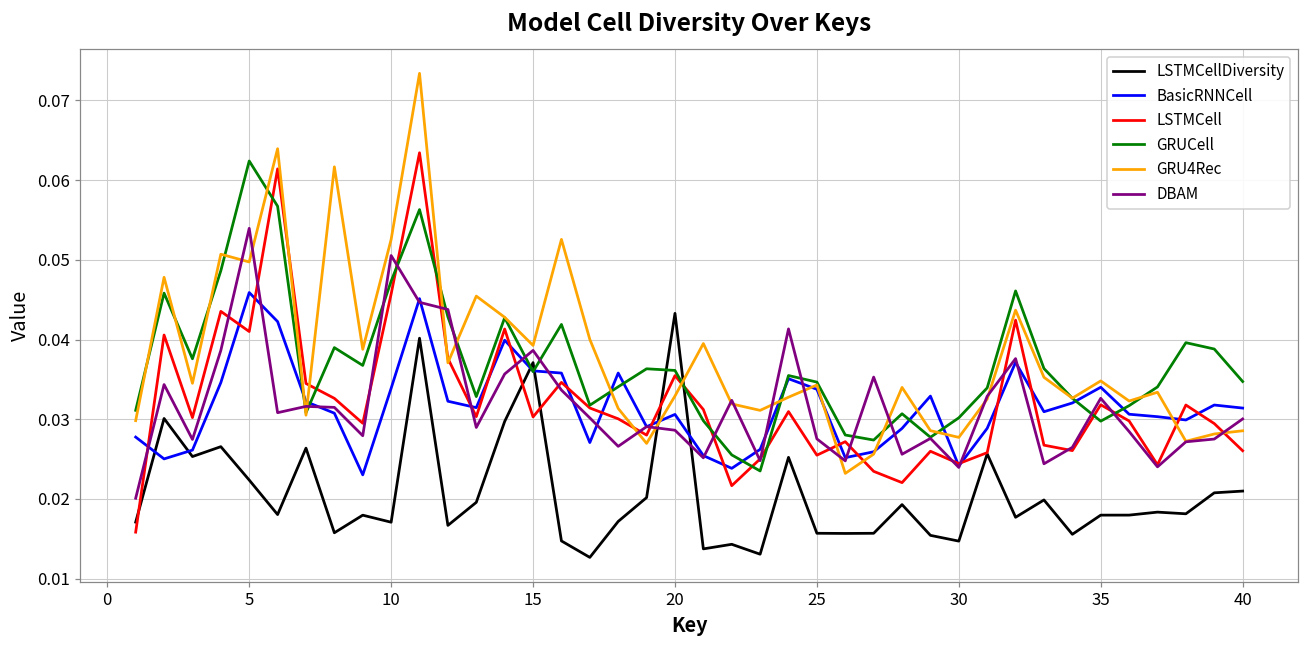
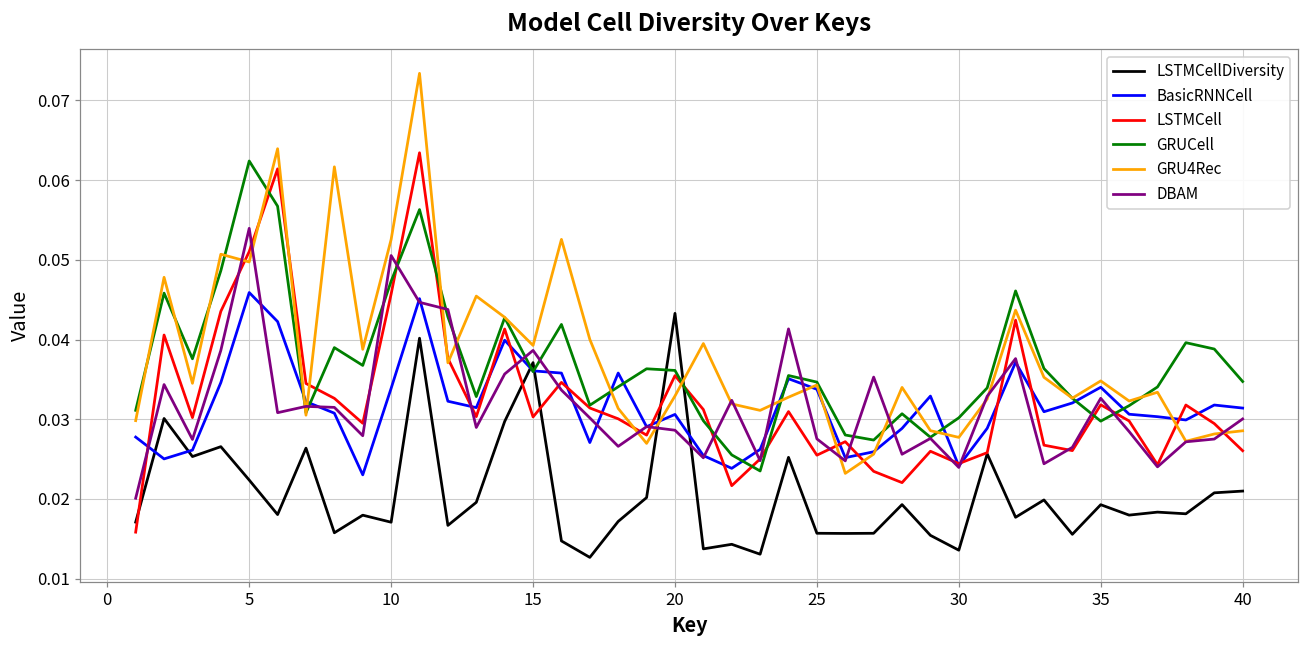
  {
    "LSTMCellDiversity": {
      "5": 0.022,
      "10": 0.017,
      "15": 0.037,
      "20": 0.043,
      "25": 0.016,
-     "30": 0.015,
-     "35": 0.018,
+     "30": 0.014,
+     "35": 0.019,
      "40": 0.021
    },
    "BasicRNNCell": {
      "5": 0.046,
      "10": 0.034,
      "20": 0.031,
      "25": 0.034,
      "35": 0.034,
      "40": 0.031
    },
    "LSTMCell": {
-     "5": 0.041,
+     "5": 0.051,
      "10": 0.046,
      "15": 0.030,
      "20": 0.035,
      "25": 0.025,
      "35": 0.032,
      "40": 0.026
    },
    "GRUCell": {
      "5": 0.062,
      "10": 0.047,
      "20": 0.036,
      "25": 0.035,
      "30": 0.030,
      "35": 0.030,
      "40": 0.035
    },
    "GRU4Rec": {
      "5": 0.050,
      "10": 0.053,
      "15": 0.039,
      "20": 0.033,
      "25": 0.034,
      "30": 0.028,
      "35": 0.035,
      "40": 0.029
    },
    "DBAM": {
      "5": 0.054,
      "10": 0.051,
      "15": 0.039,
      "20": 0.029,
      "25": 0.028,
      "35": 0.033,
      "40": 0.030
    }
  }
